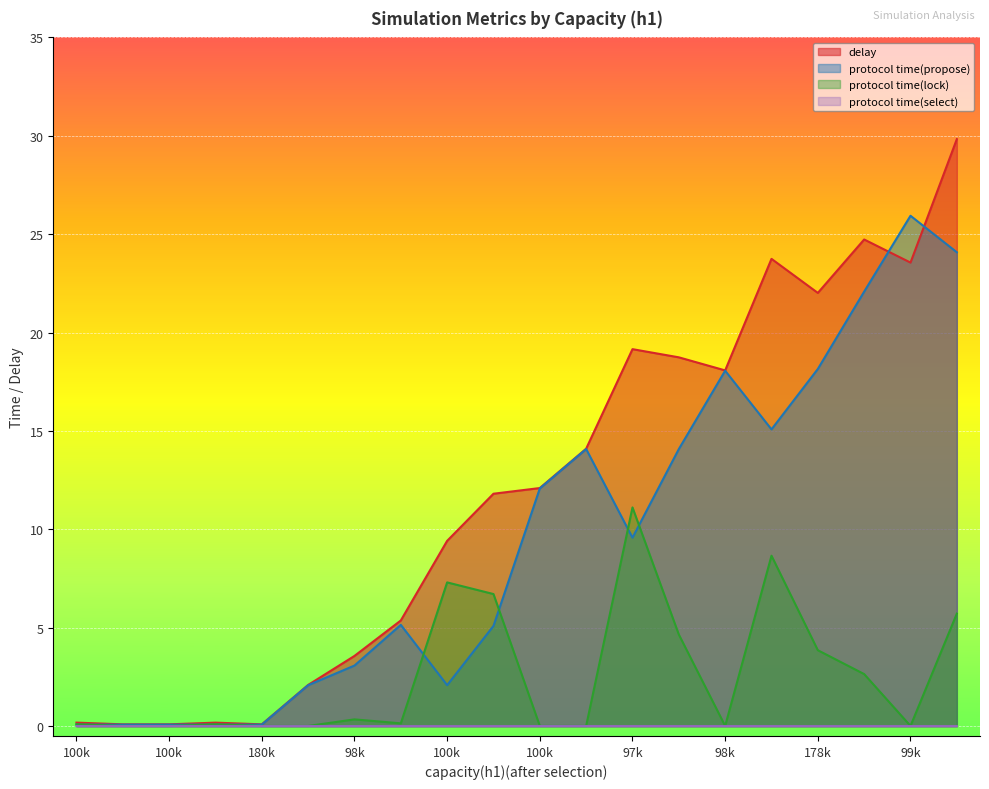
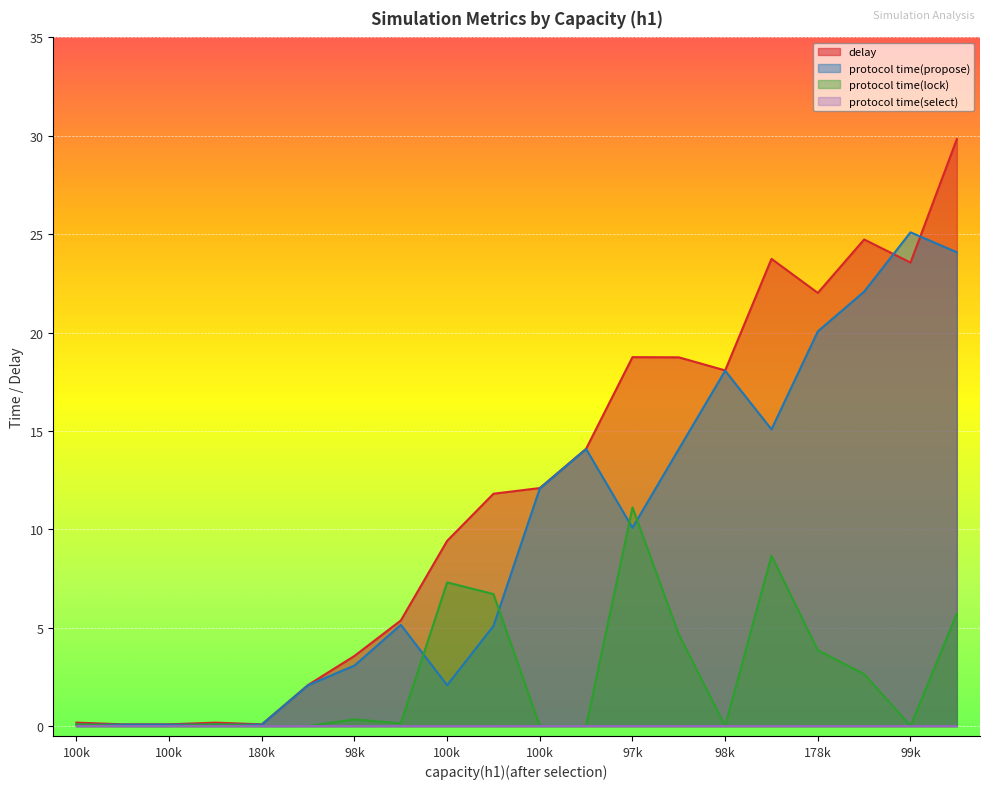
  {
    "delay": {
-     "97k": 19.2,
+     "97k": 18.8,
      "178k": 22.0,
      "99k": 23.6
    },
    "protocol time(propose)": {
-     "97k": 9.6,
-     "178k": 18.2,
-     "99k": 25.9
+     "97k": 10.1,
+     "178k": 20.1,
+     "99k": 25.1
    },
    "protocol time(lock)": {
      "97k": 11.1,
      "178k": 3.9
    },
    "protocol time(select)": {
      "97k": 0.0,
      "178k": 0.0
    }
  }
